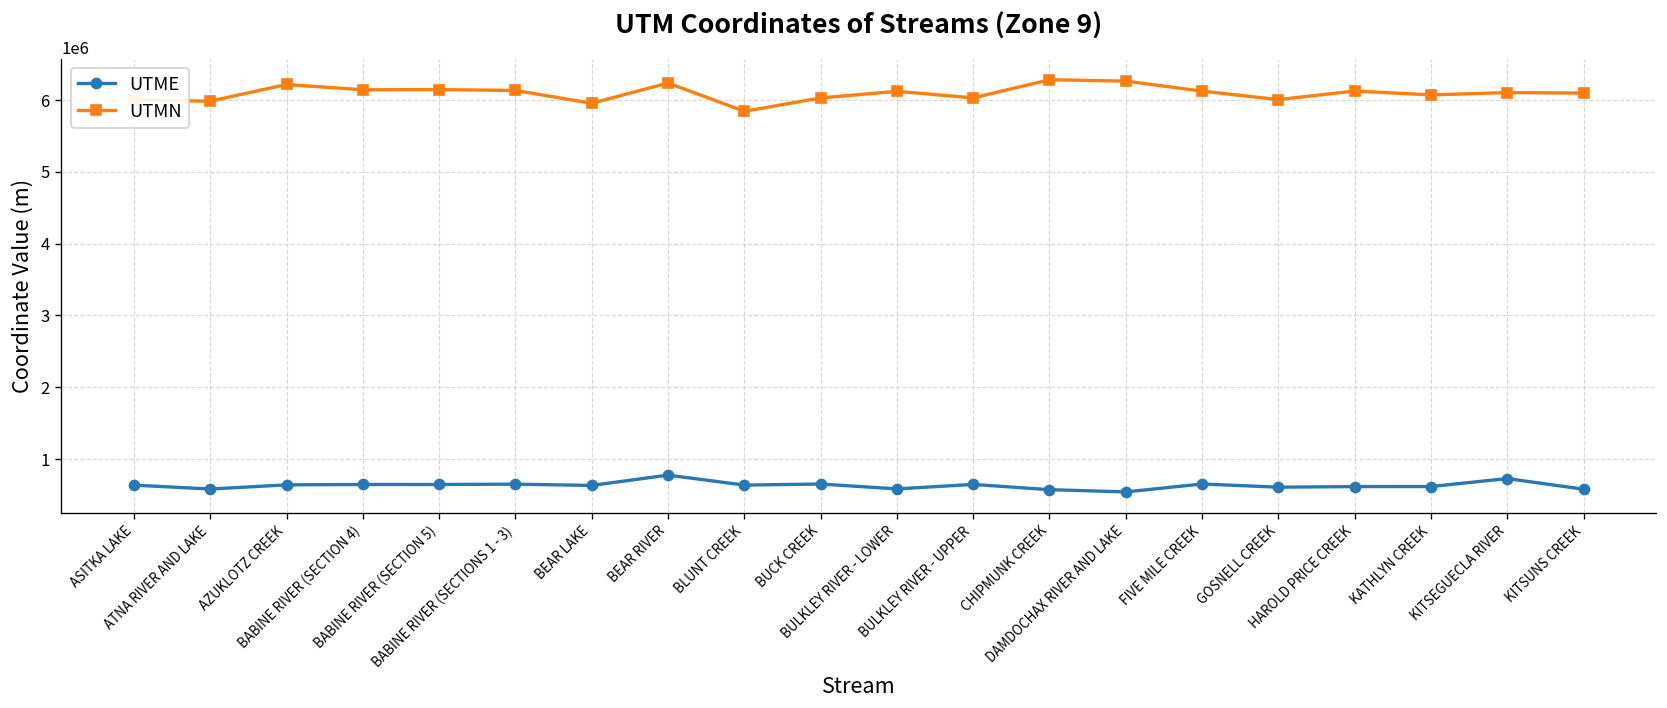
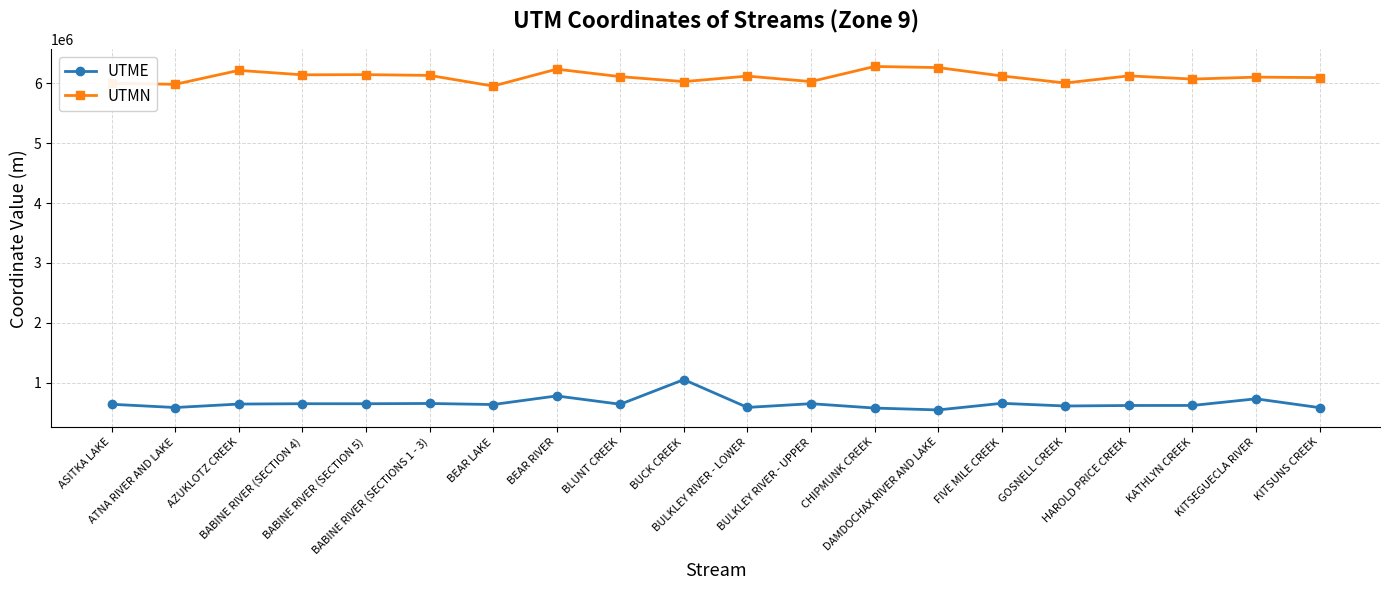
  {
    "UTME": {
      "ASITKA LAKE": 600000,
      "ATNA RIVER AND LAKE": 600000,
      "AZUKLOTZ CREEK": 600000,
      "BABINE RIVER (SECTION 4)": 600000,
      "BABINE RIVER (SECTION 5)": 600000,
      "BABINE RIVER (SECTIONS 1 - 3)": 600000,
      "BEAR LAKE": 600000,
      "BEAR RIVER": 800000,
      "BLUNT CREEK": 600000,
-     "BUCK CREEK": 700000,
+     "BUCK CREEK": 1000000,
      "BULKLEY RIVER - LOWER": 600000,
      "BULKLEY RIVER - UPPER": 600000,
      "CHIPMUNK CREEK": 600000,
      "DAMDOCHAX RIVER AND LAKE": 500000,
      "FIVE MILE CREEK": 700000,
      "GOSNELL CREEK": 600000,
      "HAROLD PRICE CREEK": 600000,
      "KATHLYN CREEK": 600000,
      "KITSEGUECLA RIVER": 700000,
      "KITSUNS CREEK": 600000
    },
    "UTMN": {
      "ATNA RIVER AND LAKE": 6000000,
      "AZUKLOTZ CREEK": 6200000,
      "BABINE RIVER (SECTION 4)": 6100000,
      "BABINE RIVER (SECTION 5)": 6100000,
      "BABINE RIVER (SECTIONS 1 - 3)": 6100000,
      "BEAR LAKE": 6000000,
      "BEAR RIVER": 6200000,
-     "BLUNT CREEK": 5800000,
+     "BLUNT CREEK": 6100000,
      "BUCK CREEK": 6000000,
      "BULKLEY RIVER - LOWER": 6100000,
      "BULKLEY RIVER - UPPER": 6000000,
      "CHIPMUNK CREEK": 6300000,
      "DAMDOCHAX RIVER AND LAKE": 6300000,
      "FIVE MILE CREEK": 6100000,
      "GOSNELL CREEK": 6000000,
      "HAROLD PRICE CREEK": 6100000,
      "KATHLYN CREEK": 6100000,
      "KITSEGUECLA RIVER": 6100000,
      "KITSUNS CREEK": 6100000
    }
  }
